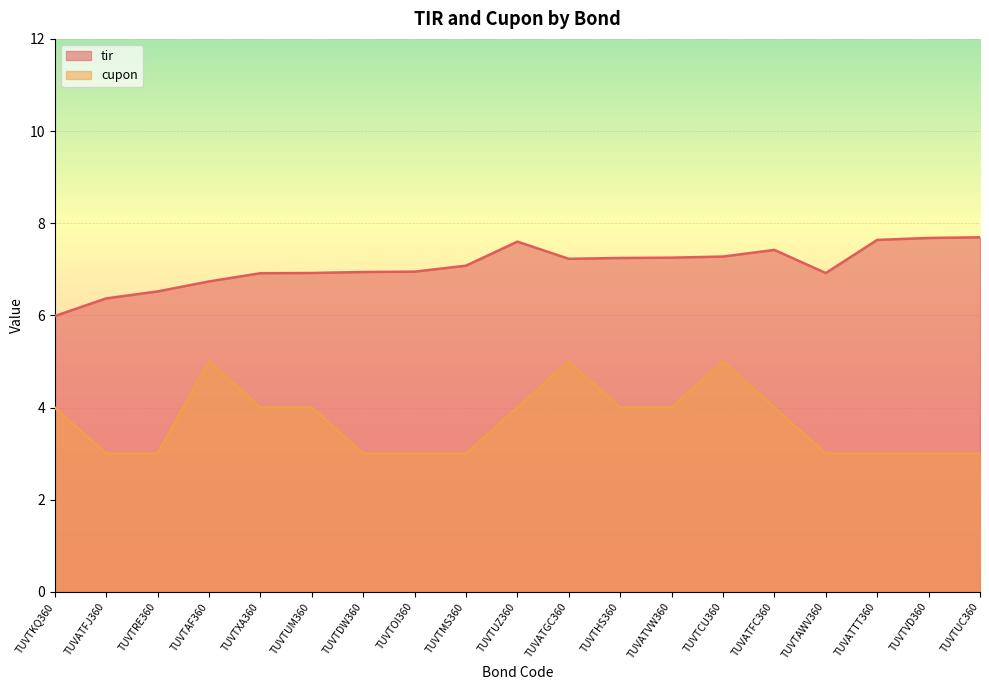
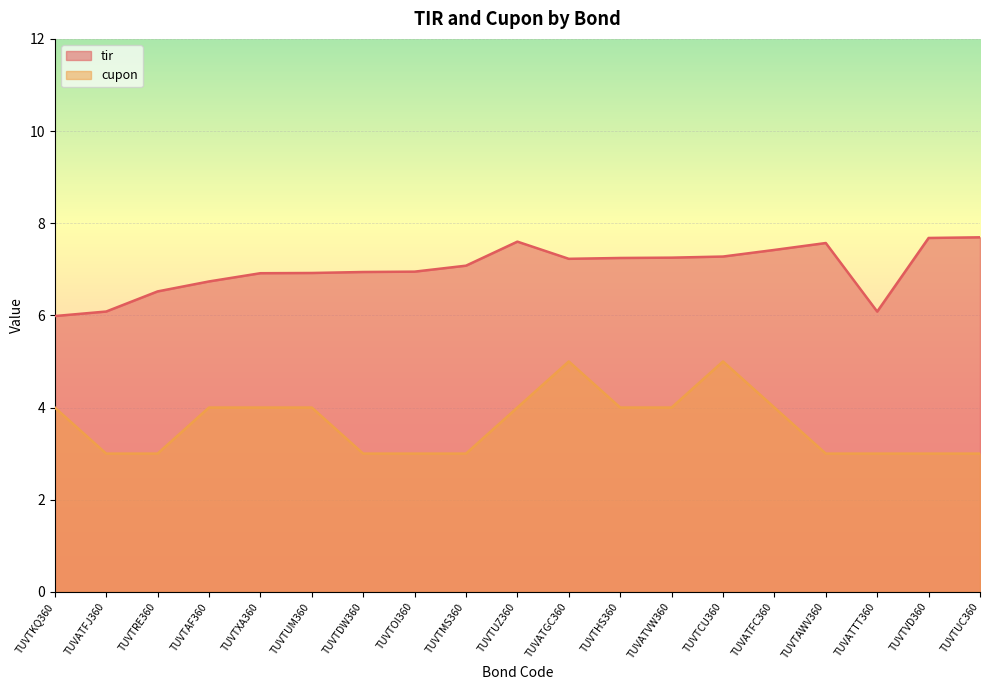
  {
    "tir": {
      "TUVTKQ360": 6.0,
-     "TUVATFJ360": 6.4,
+     "TUVATFJ360": 6.1,
      "TUVTRE360": 6.5,
      "TUVTAF360": 6.7,
      "TUVTXA360": 6.9,
      "TUVTUM360": 6.9,
      "TUVTDW360": 6.9,
      "TUVTOI360": 6.9,
      "TUVTMS360": 7.1,
      "TUVTUZ360": 7.6,
      "TUVATGC360": 7.2,
      "TUVTHS360": 7.2,
      "TUVATVW360": 7.3,
      "TUVTCU360": 7.3,
      "TUVATFC360": 7.4,
-     "TUVTAWV360": 6.9,
-     "TUVATTT360": 7.6,
+     "TUVTAWV360": 7.6,
+     "TUVATTT360": 6.1,
      "TUVTVD360": 7.7,
      "TUVTUC360": 7.7
    },
    "cupon": {
      "TUVTKQ360": 4,
      "TUVATFJ360": 3,
      "TUVTRE360": 3,
-     "TUVTAF360": 5,
+     "TUVTAF360": 4,
      "TUVTXA360": 4,
      "TUVTUM360": 4,
      "TUVTDW360": 3,
      "TUVTOI360": 3,
      "TUVTMS360": 3,
      "TUVTUZ360": 4,
      "TUVATGC360": 5,
      "TUVTHS360": 4,
      "TUVATVW360": 4,
      "TUVTCU360": 5,
      "TUVATFC360": 4,
      "TUVTAWV360": 3,
      "TUVATTT360": 3,
      "TUVTVD360": 3,
      "TUVTUC360": 3
    }
  }
